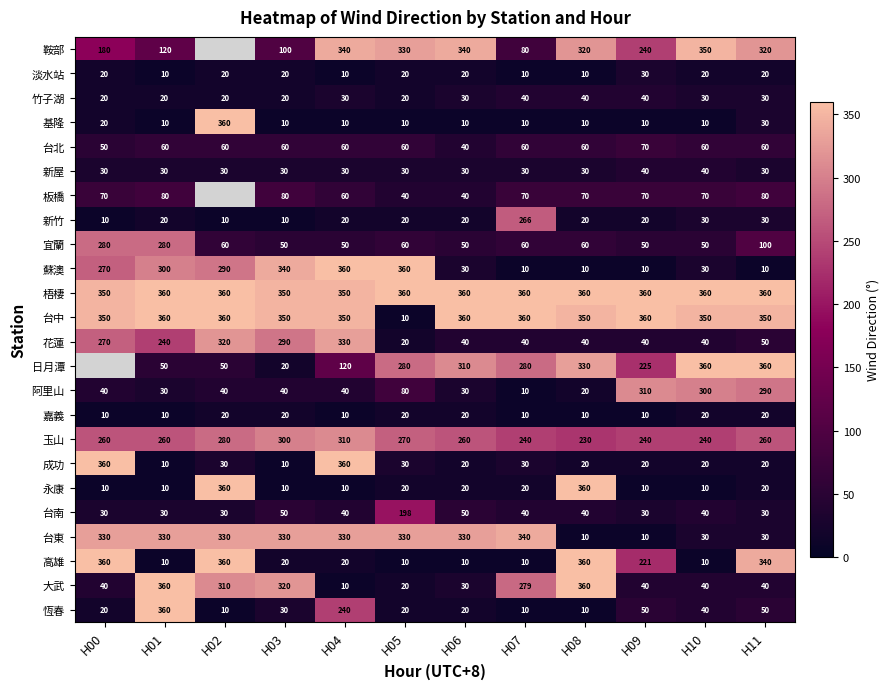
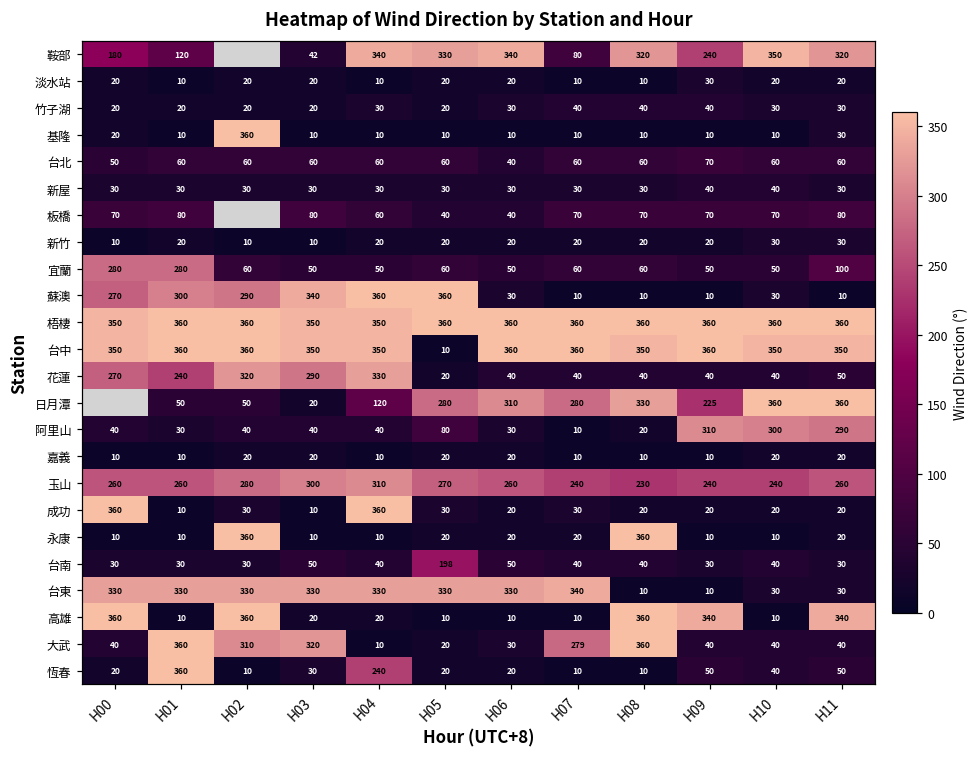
  {
    "鞍部": {
      "H00": 180,
      "H01": 120,
-     "H03": 100,
+     "H03": 42,
      "H04": 340,
      "H05": 330,
      "H06": 340,
      "H07": 80,
      "H08": 320,
      "H09": 240,
      "H10": 350,
      "H11": 320
    },
    "新竹": {
      "H00": 10,
      "H01": 20,
      "H02": 10,
      "H03": 10,
      "H04": 20,
      "H05": 20,
      "H06": 20,
-     "H07": 266,
+     "H07": 20,
      "H08": 20,
      "H09": 20,
      "H10": 30,
      "H11": 30
    },
    "高雄": {
      "H00": 360,
      "H01": 10,
      "H02": 360,
      "H03": 20,
      "H04": 20,
      "H05": 10,
      "H06": 10,
      "H07": 10,
      "H08": 360,
-     "H09": 221,
+     "H09": 340,
      "H10": 10,
      "H11": 340
    }
  }
